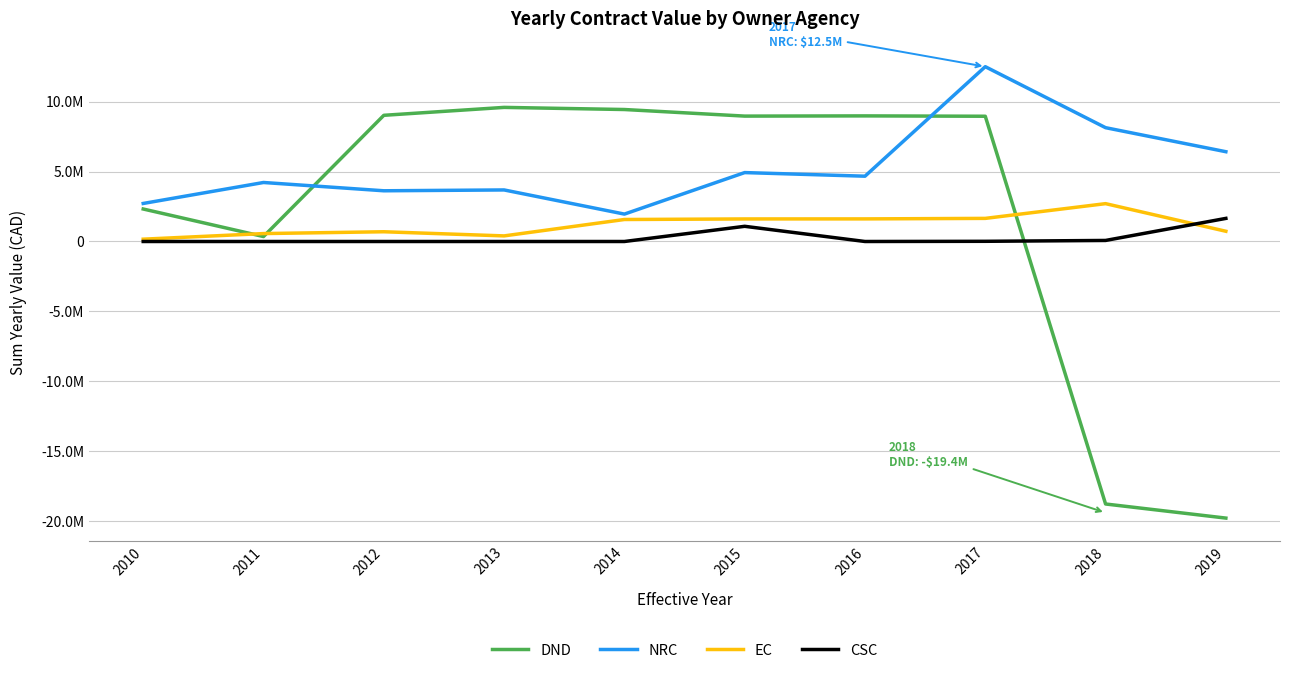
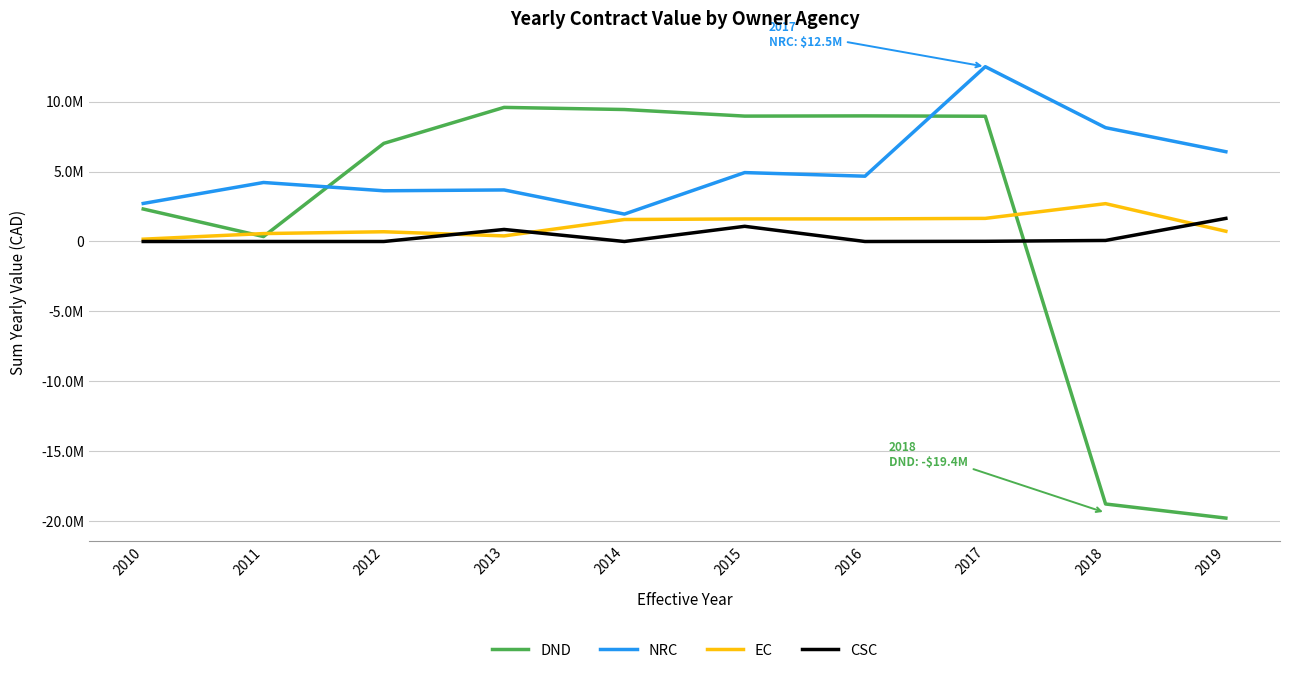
  {
    "DND": {
      "2010": "2300000",
      "2011": "400000",
-     "2012": "9000000",
+     "2012": "7000000",
      "2013": "9600000",
      "2014": "9400000",
      "2015": "9000000",
      "2016": "9000000",
      "2017": "9000000",
      "2019": "-19800000"
    },
    "NRC": {
      "2017": "$12.5M"
    },
    "EC": {
      "2011": "600000",
      "2012": "700000",
      "2013": "400000",
      "2014": "1600000",
      "2015": "1600000",
      "2016": "1600000",
      "2017": "1700000",
      "2018": "2700000",
      "2019": "700000"
    },
    "CSC": {
      "2011": "0",
      "2012": "0",
-     "2013": "0",
+     "2013": "900000",
      "2014": "0",
      "2015": "1100000",
      "2016": "0",
      "2017": "0",
      "2018": "100000",
      "2019": "1700000"
    }
  }
